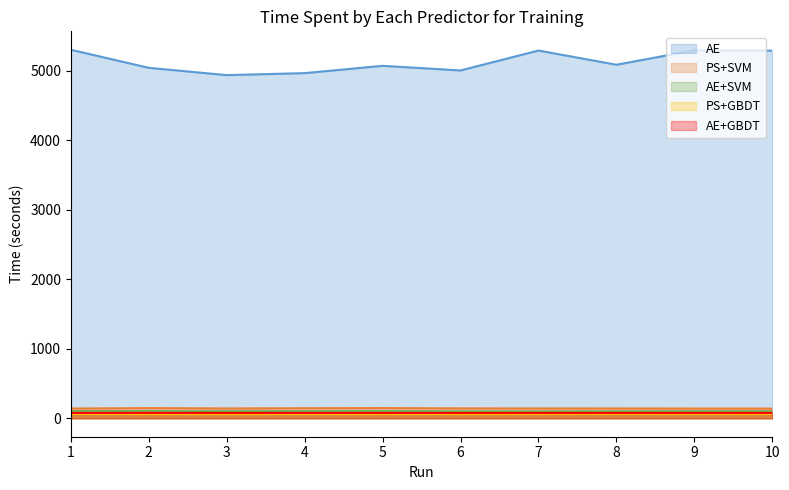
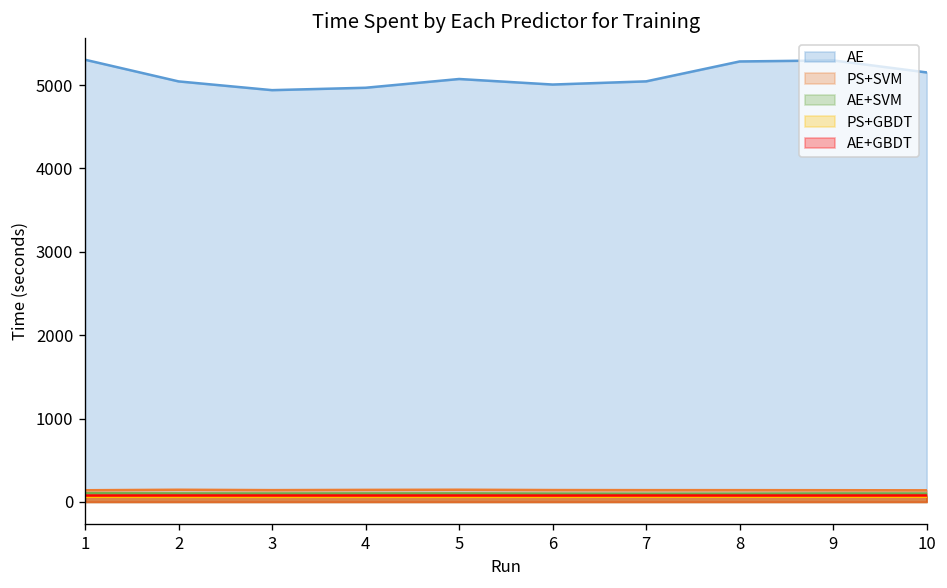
  {
    "AE": {
      "1": 5300,
      "2": 5000,
      "3": 4900,
      "4": 5000,
      "5": 5100,
      "6": 5000,
-     "7": 5300,
-     "8": 5100,
-     "10": 5300
+     "7": 5000,
+     "8": 5300,
+     "10": 5200
    }
  }
